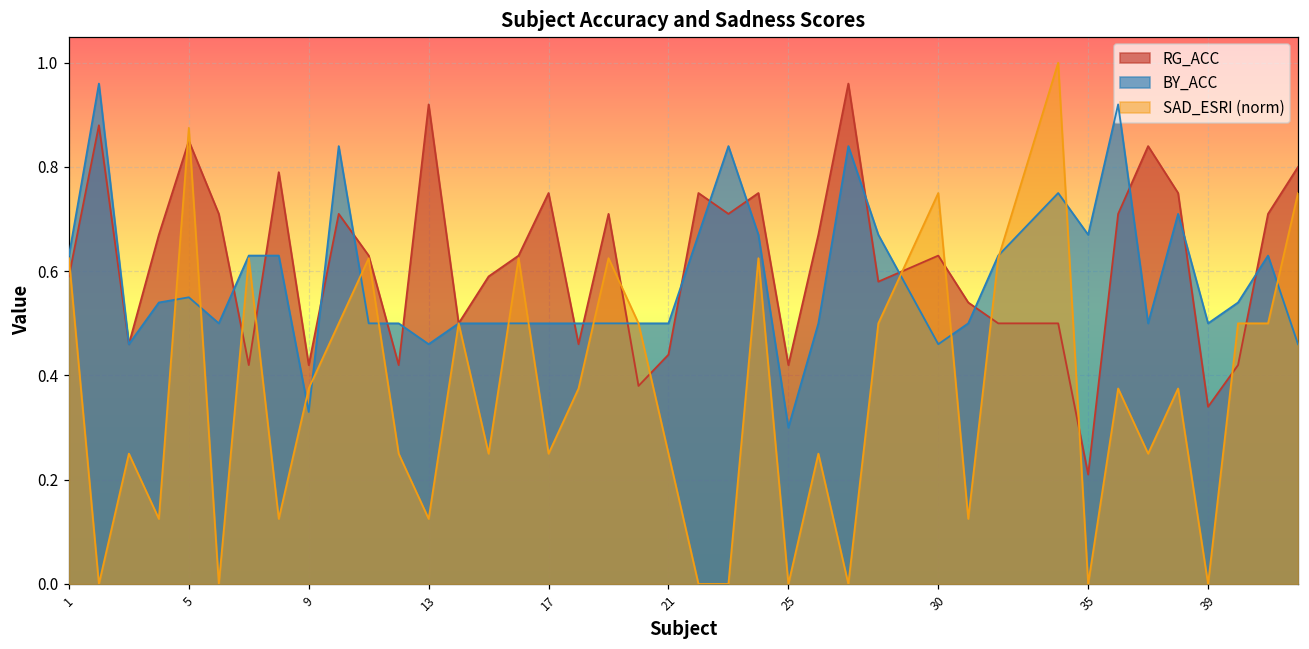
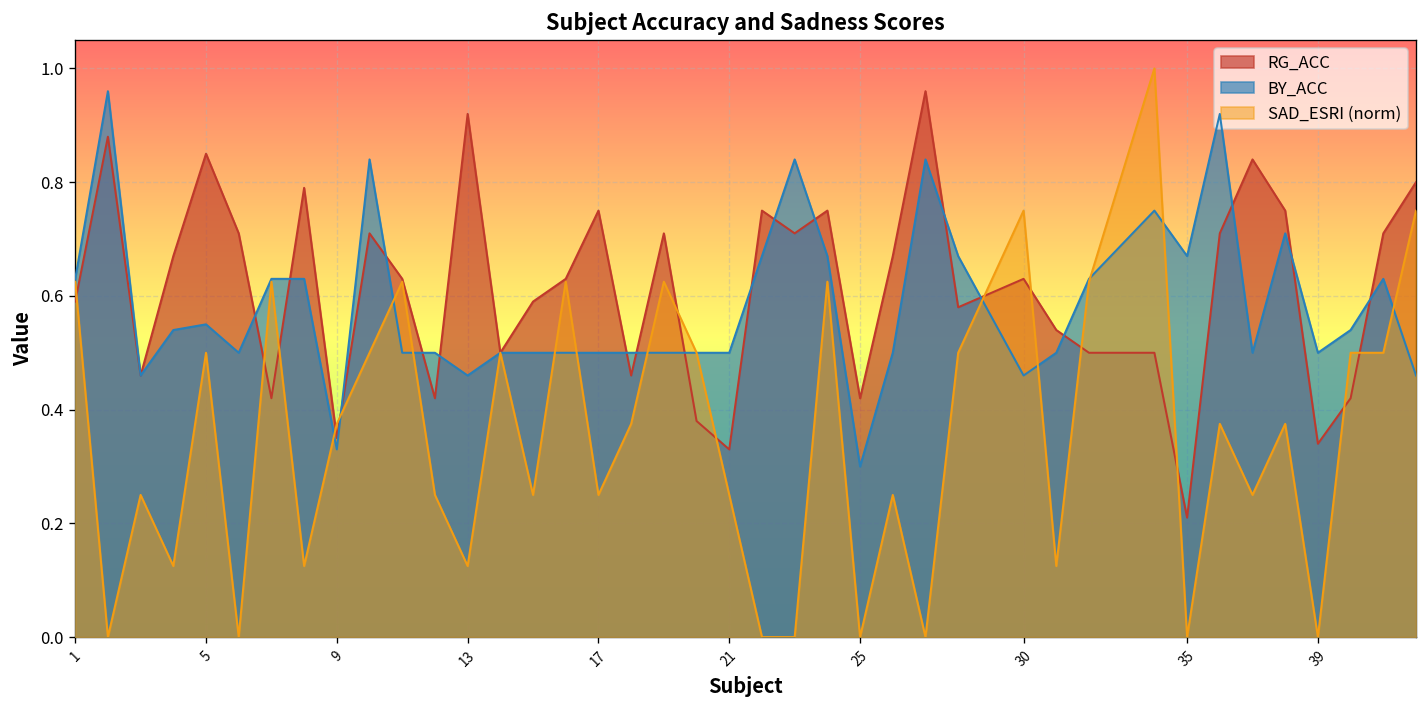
  {
    "RG_ACC": {
      "1": 0.59,
      "5": 0.85,
-     "9": 0.42,
+     "9": 0.35,
      "13": 0.92,
      "17": 0.75,
-     "21": 0.44,
+     "21": 0.33,
      "25": 0.42,
      "30": 0.63,
      "35": 0.21,
      "39": 0.34
    },
    "BY_ACC": {
      "5": 0.55,
      "9": 0.33,
      "13": 0.46,
      "17": 0.50,
      "21": 0.50,
      "25": 0.30,
      "30": 0.46,
      "35": 0.67,
      "39": 0.50
    },
    "SAD_ESRI (norm)": {
-     "5": 0.88,
+     "5": 0.50,
      "9": 0.38,
      "13": 0.13,
      "17": 0.25,
      "21": 0.25,
      "25": 0.00,
      "30": 0.75,
      "35": 0.00,
      "39": 0.00
    }
  }
